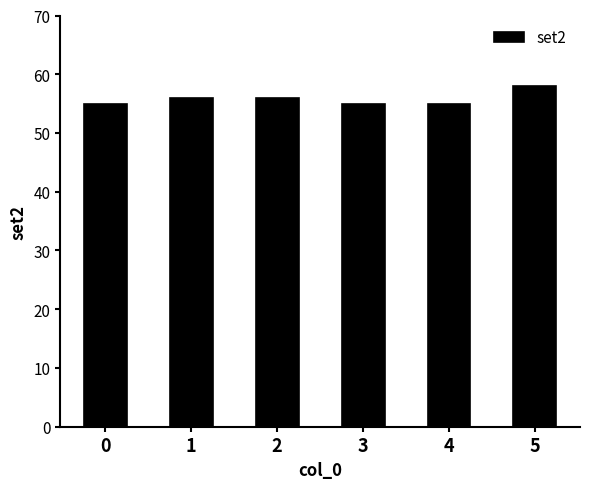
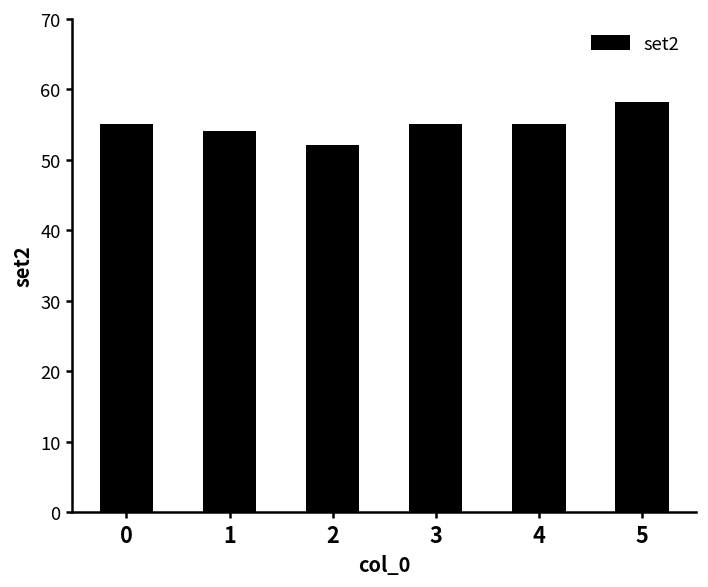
  {
    "0": 55,
-   "1": 56,
-   "2": 56,
+   "1": 54,
+   "2": 52,
    "3": 55,
    "4": 55,
    "5": 58
  }
